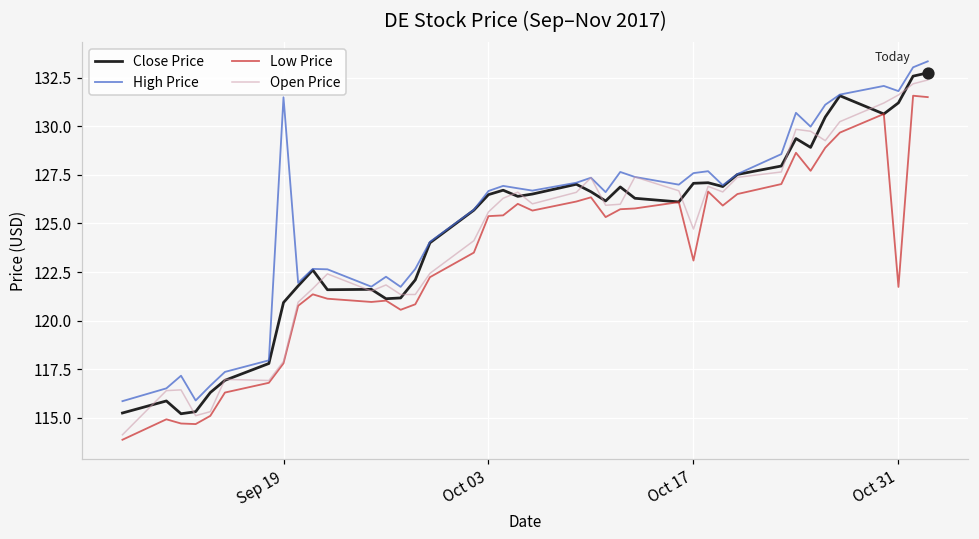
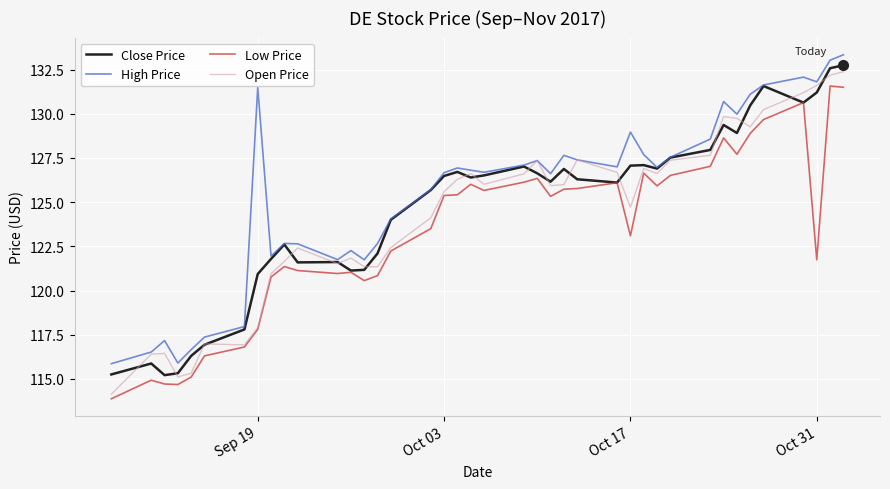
  {
    "High Price": {
      "Sep 19": 131.5,
      "Oct 03": 126.7,
-     "Oct 17": 127.6,
+     "Oct 17": 129.0,
      "Oct 31": 131.8
    },
    "Low Price": {
      "Oct 03": 125.4,
      "Oct 17": 123.1,
      "Oct 31": 121.7
    },
    "Open Price": {
      "Oct 03": 125.6,
      "Oct 17": 124.7,
      "Oct 31": 131.6
    }
  }
